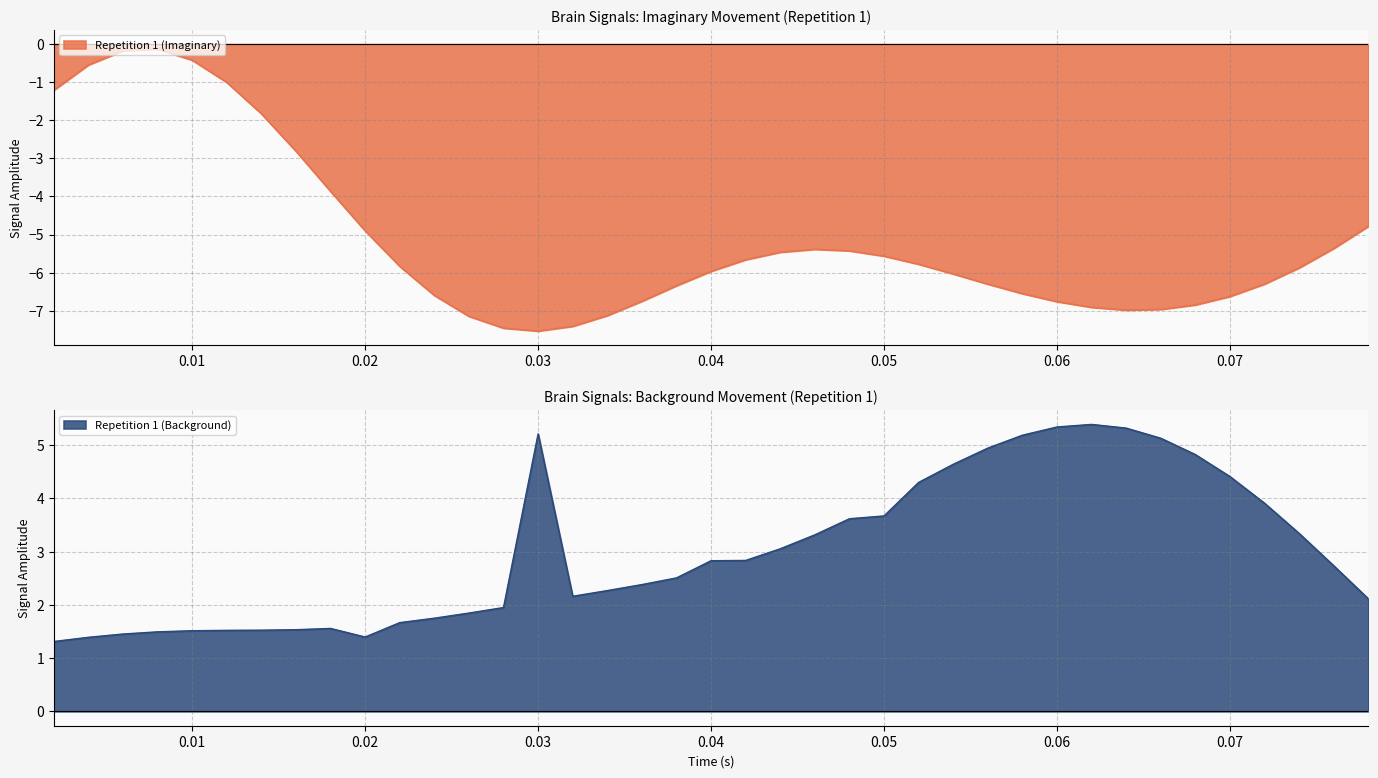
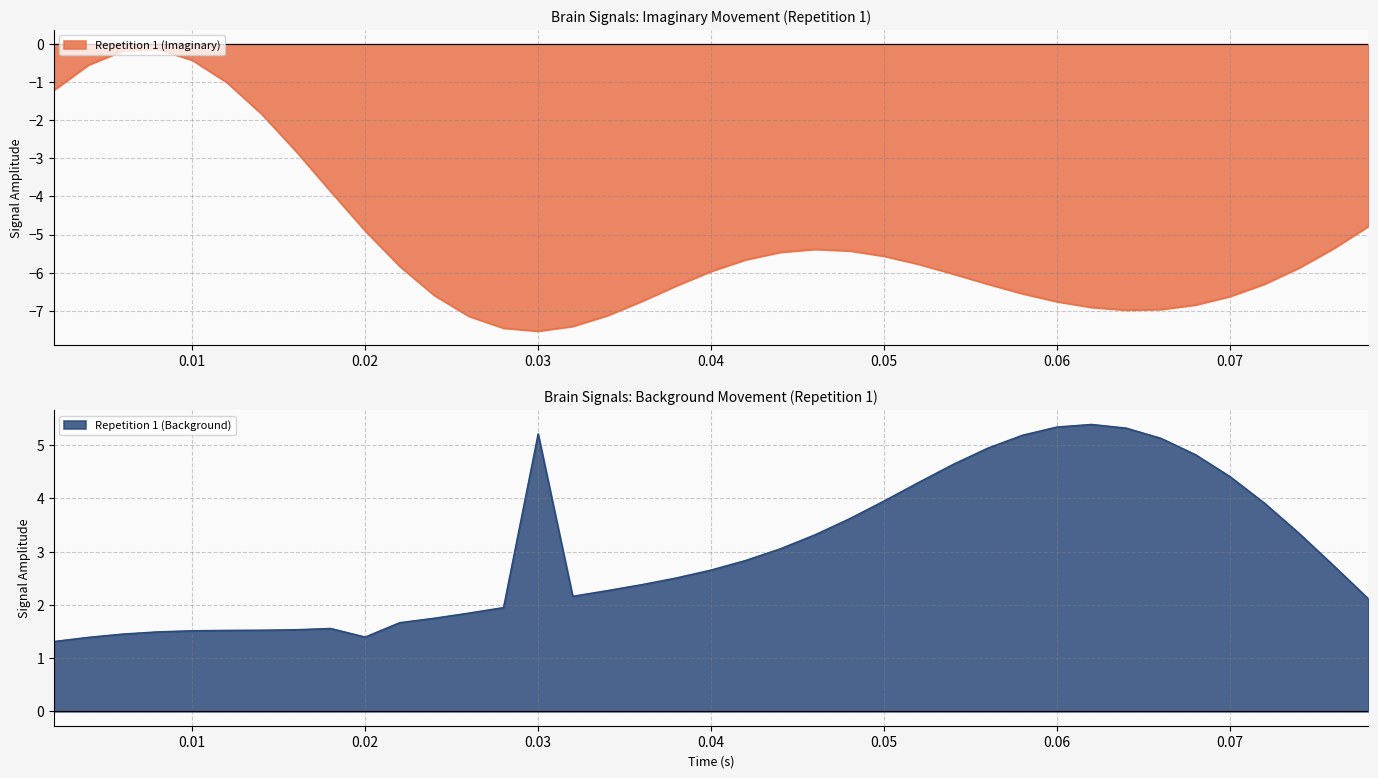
  {
    "Brain Signals: Background Movement (Repetition 1)": {
      "0.01": 1.5,
      "0.02": 1.4,
      "0.03": 5.2,
-     "0.04": 2.8,
-     "0.05": 3.7,
+     "0.04": 2.7,
+     "0.05": 4.0,
      "0.06": 5.3,
      "0.07": 4.4
    }
  }
